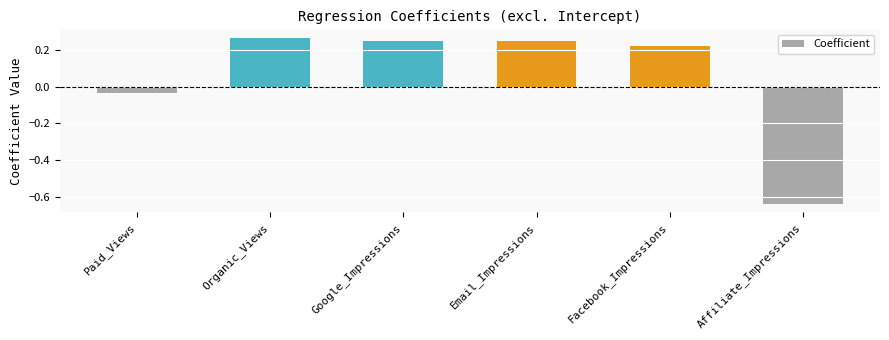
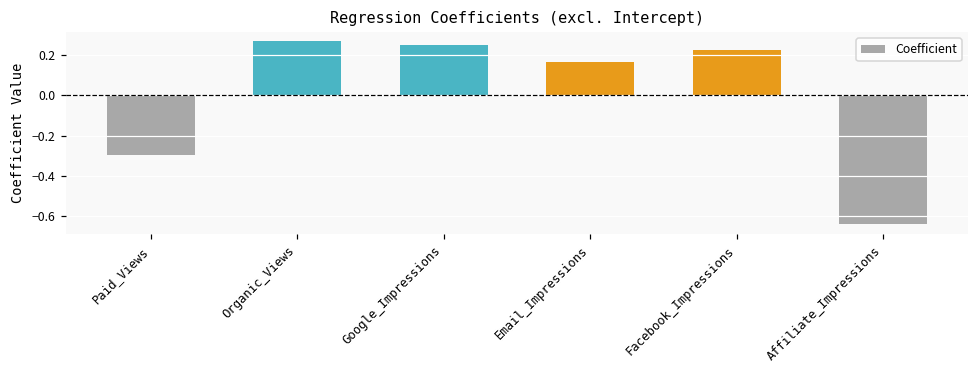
  {
-   "Paid_Views": -0.04,
+   "Paid_Views": -0.30,
    "Organic_Views": 0.27,
    "Google_Impressions": 0.25,
-   "Email_Impressions": 0.25,
+   "Email_Impressions": 0.16,
    "Facebook_Impressions": 0.22,
    "Affiliate_Impressions": -0.64
  }
